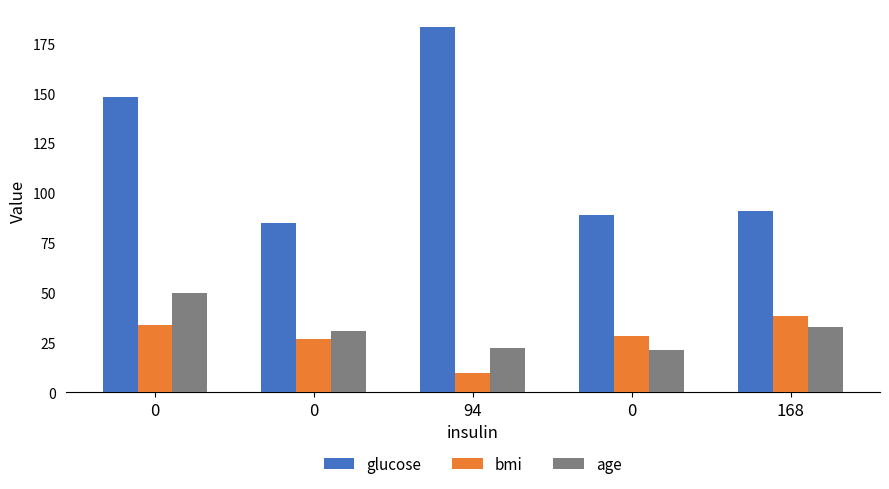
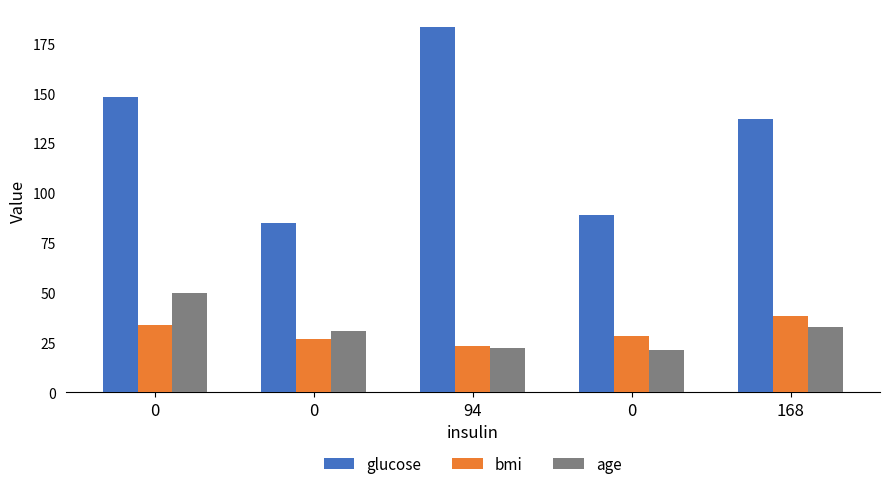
  {
    "glucose": {
      "94": 183,
-     "168": 91
+     "168": 137
    },
    "bmi": {
-     "94": 10,
+     "94": 23,
      "168": 38
    },
    "age": {
      "94": 22,
      "168": 33
    }
  }
